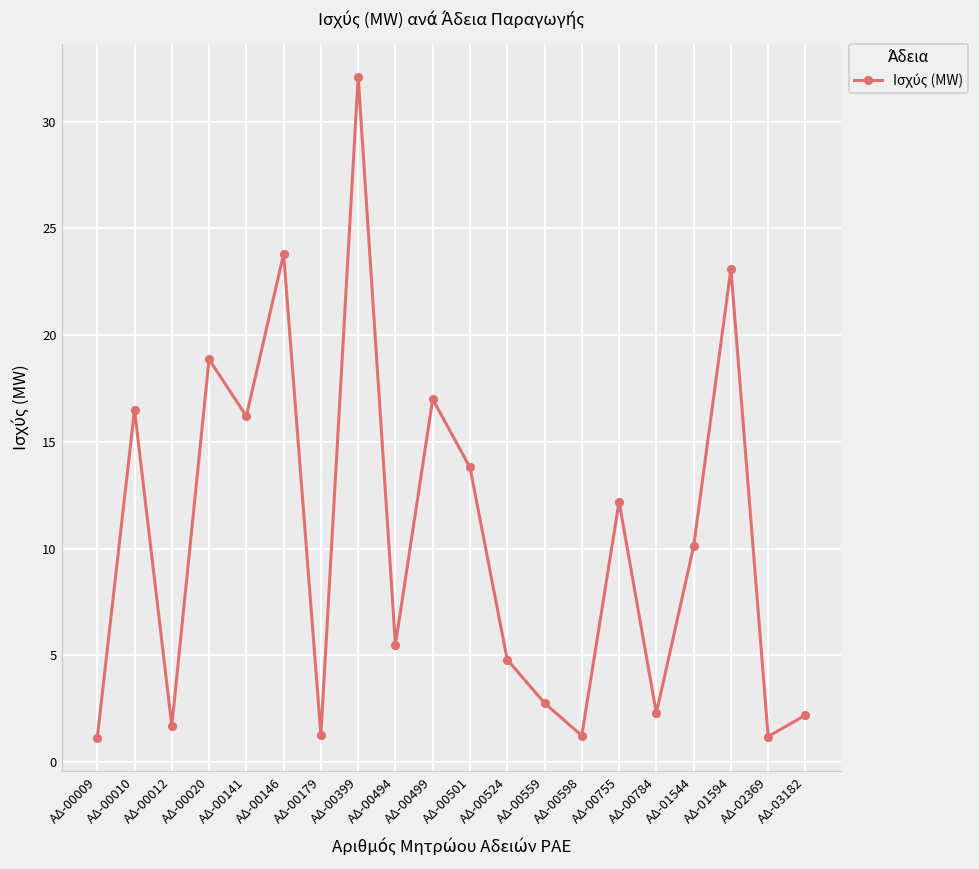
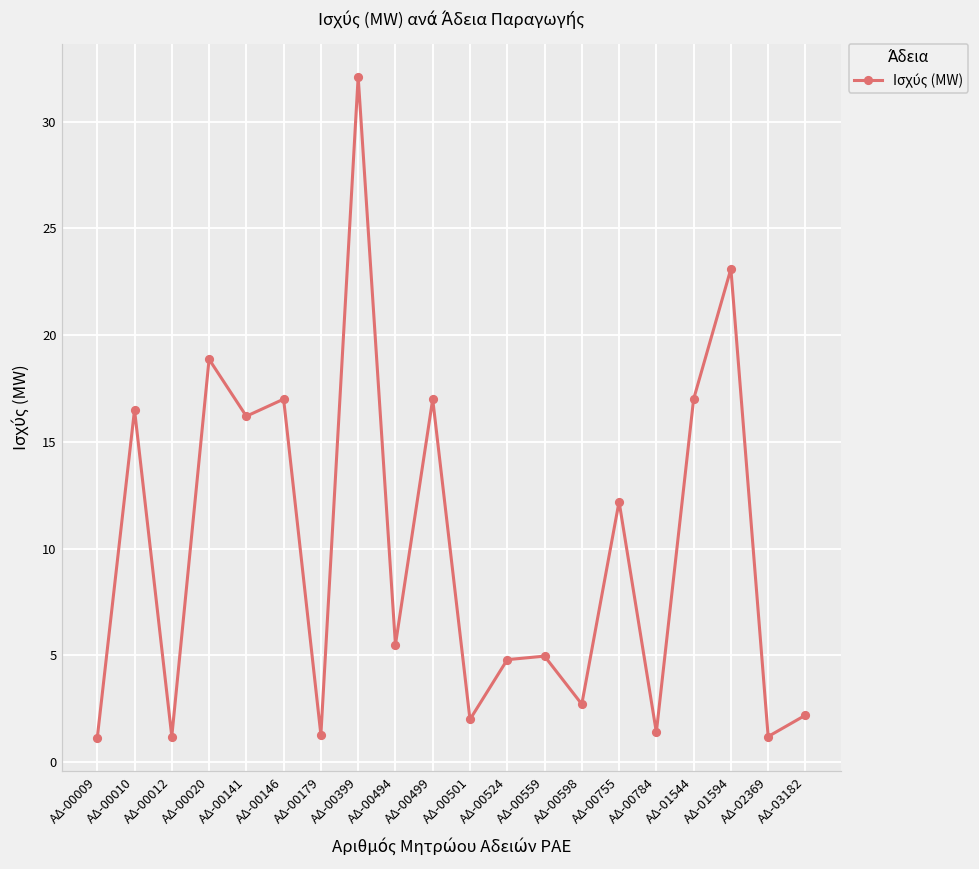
  {
    "ΑΔ-00009": 1.1,
    "ΑΔ-00010": 16.5,
-   "ΑΔ-00012": 1.7,
+   "ΑΔ-00012": 1.2,
    "ΑΔ-00020": 18.9,
    "ΑΔ-00141": 16.2,
-   "ΑΔ-00146": 23.8,
+   "ΑΔ-00146": 17.0,
    "ΑΔ-00179": 1.3,
    "ΑΔ-00399": 32.1,
    "ΑΔ-00494": 5.5,
    "ΑΔ-00499": 17.0,
-   "ΑΔ-00501": 13.8,
+   "ΑΔ-00501": 2.0,
    "ΑΔ-00524": 4.8,
-   "ΑΔ-00559": 2.8,
-   "ΑΔ-00598": 1.2,
+   "ΑΔ-00559": 5.0,
+   "ΑΔ-00598": 2.7,
    "ΑΔ-00755": 12.2,
-   "ΑΔ-00784": 2.3,
-   "ΑΔ-01544": 10.1,
+   "ΑΔ-00784": 1.4,
+   "ΑΔ-01544": 17.0,
    "ΑΔ-01594": 23.1,
    "ΑΔ-02369": 1.2,
    "ΑΔ-03182": 2.2
  }
